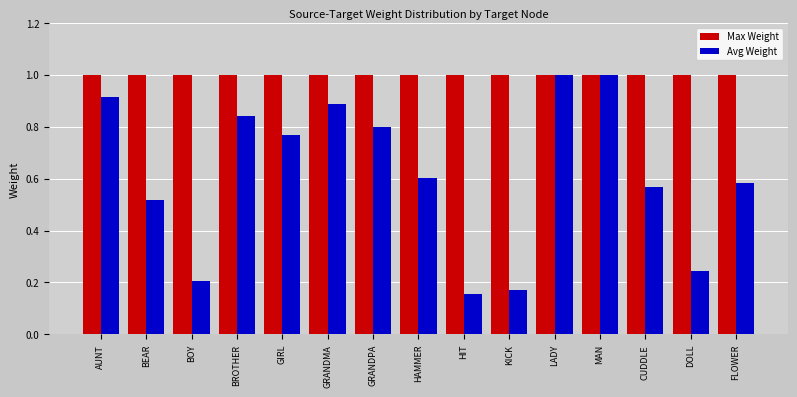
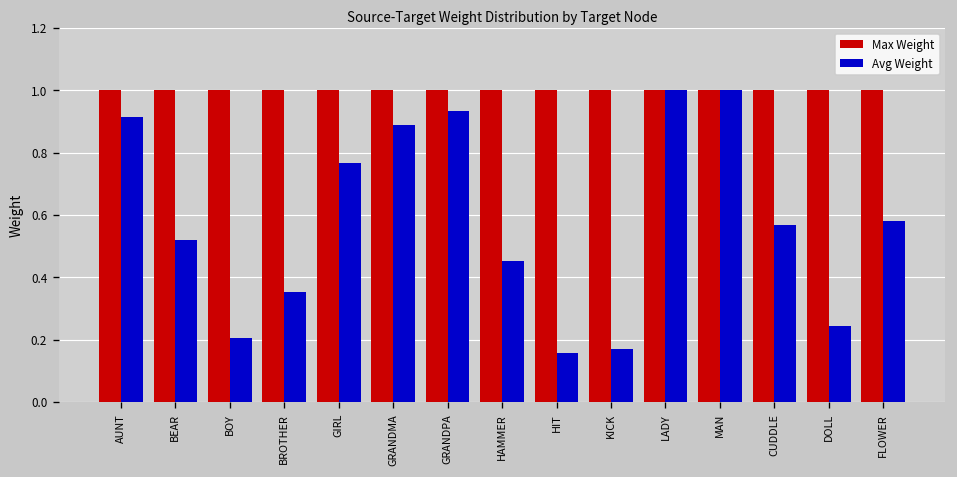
  {
    "Max Weight": {
      "AUNT": 1.00,
      "BEAR": 1.00,
      "BOY": 1.00,
      "BROTHER": 1.00,
      "GIRL": 1.00,
      "GRANDMA": 1.00,
      "GRANDPA": 1.00,
      "HAMMER": 1.00,
      "HIT": 1.00,
      "KICK": 1.00,
      "LADY": 1.00,
      "MAN": 1.00,
      "CUDDLE": 1.00,
      "DOLL": 1.00,
      "FLOWER": 1.00
    },
    "Avg Weight": {
      "AUNT": 0.91,
      "BEAR": 0.52,
      "BOY": 0.20,
-     "BROTHER": 0.84,
+     "BROTHER": 0.35,
      "GIRL": 0.77,
      "GRANDMA": 0.89,
-     "GRANDPA": 0.80,
-     "HAMMER": 0.60,
+     "GRANDPA": 0.93,
+     "HAMMER": 0.45,
      "HIT": 0.16,
      "KICK": 0.17,
      "LADY": 1.00,
      "MAN": 1.00,
      "CUDDLE": 0.57,
      "DOLL": 0.24,
      "FLOWER": 0.58
    }
  }
